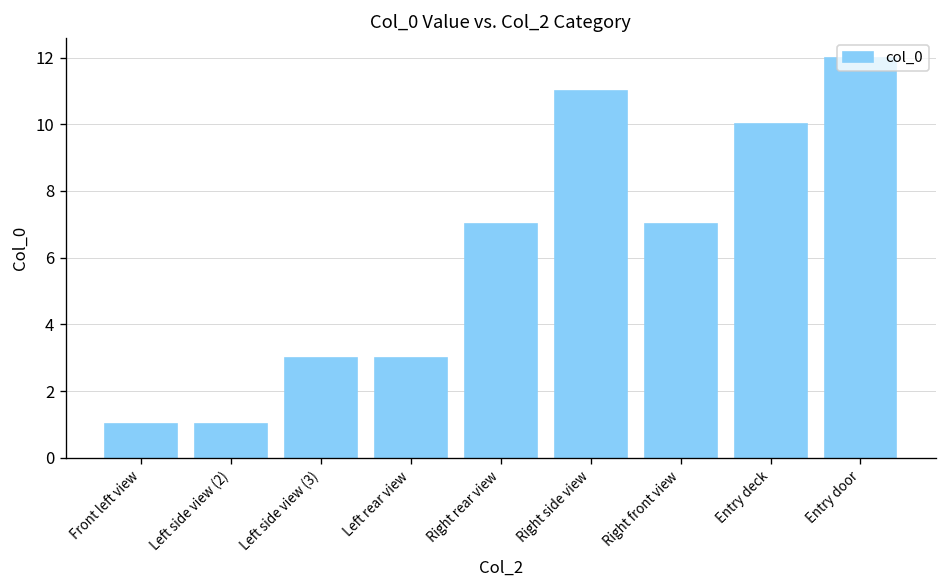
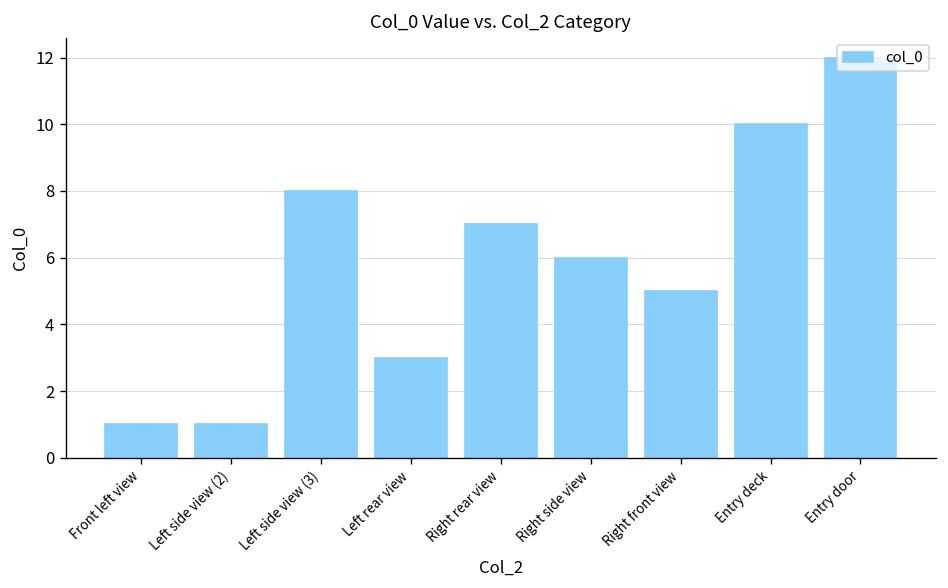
  {
    "Front left view": 1,
    "Left side view (2)": 1,
-   "Left side view (3)": 3,
+   "Left side view (3)": 8,
    "Left rear view": 3,
    "Right rear view": 7,
-   "Right side view": 11,
-   "Right front view": 7,
+   "Right side view": 6,
+   "Right front view": 5,
    "Entry deck": 10
  }
